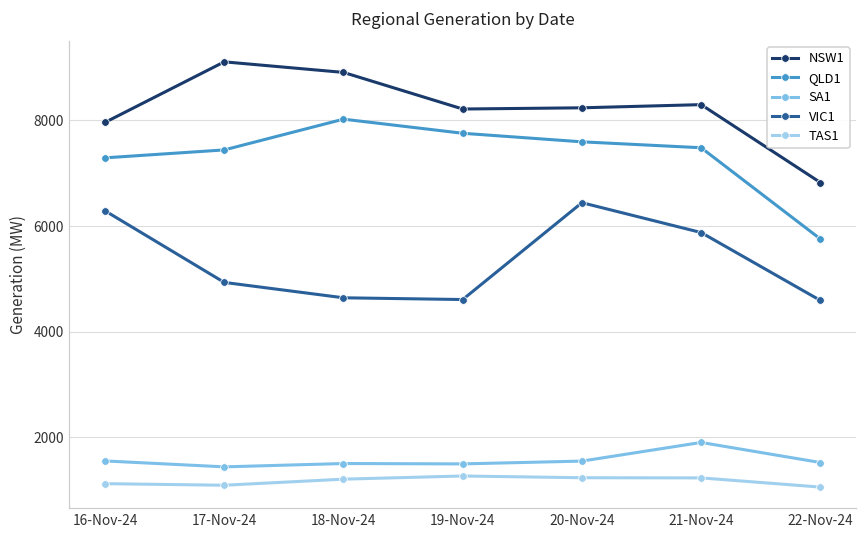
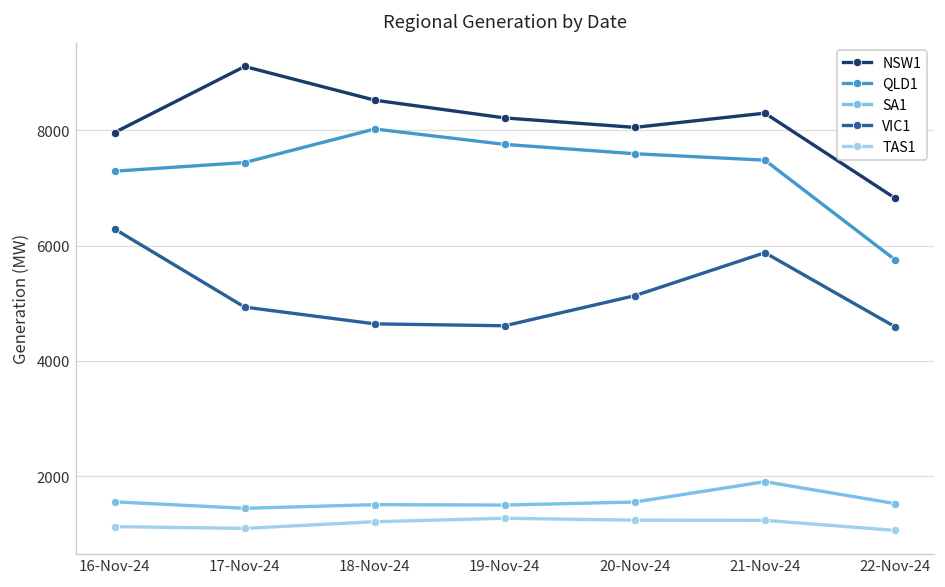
  {
    "NSW1": {
      "16-Nov-24": 8000,
      "17-Nov-24": 9100,
-     "18-Nov-24": 8900,
+     "18-Nov-24": 8500,
      "19-Nov-24": 8200,
-     "20-Nov-24": 8200,
+     "20-Nov-24": 8100,
      "21-Nov-24": 8300,
      "22-Nov-24": 6800
    },
    "QLD1": {
      "16-Nov-24": 7300,
      "17-Nov-24": 7400,
      "18-Nov-24": 8000,
      "19-Nov-24": 7800,
      "20-Nov-24": 7600,
      "21-Nov-24": 7500,
      "22-Nov-24": 5800
    },
    "VIC1": {
      "16-Nov-24": 6300,
      "17-Nov-24": 4900,
      "18-Nov-24": 4600,
      "19-Nov-24": 4600,
-     "20-Nov-24": 6400,
+     "20-Nov-24": 5100,
      "21-Nov-24": 5900,
      "22-Nov-24": 4600
    }
  }
